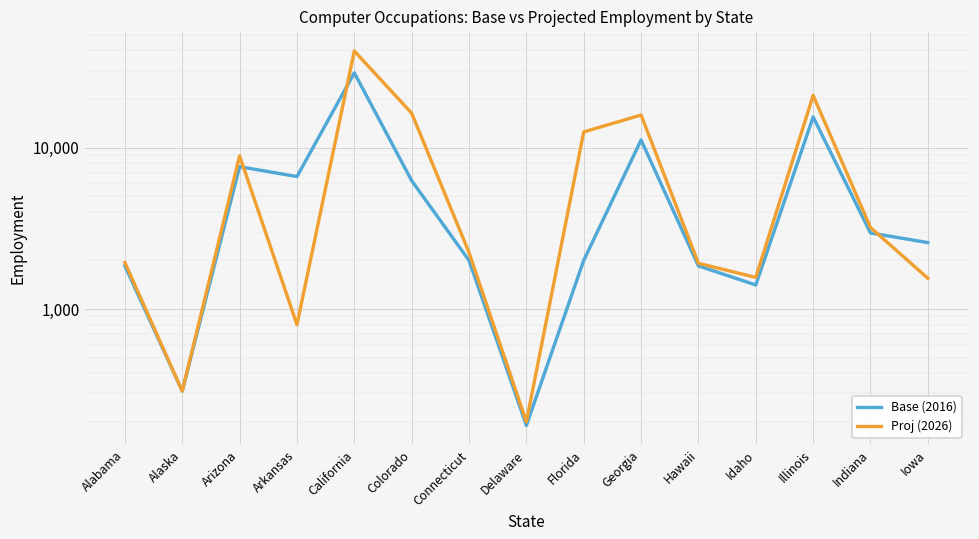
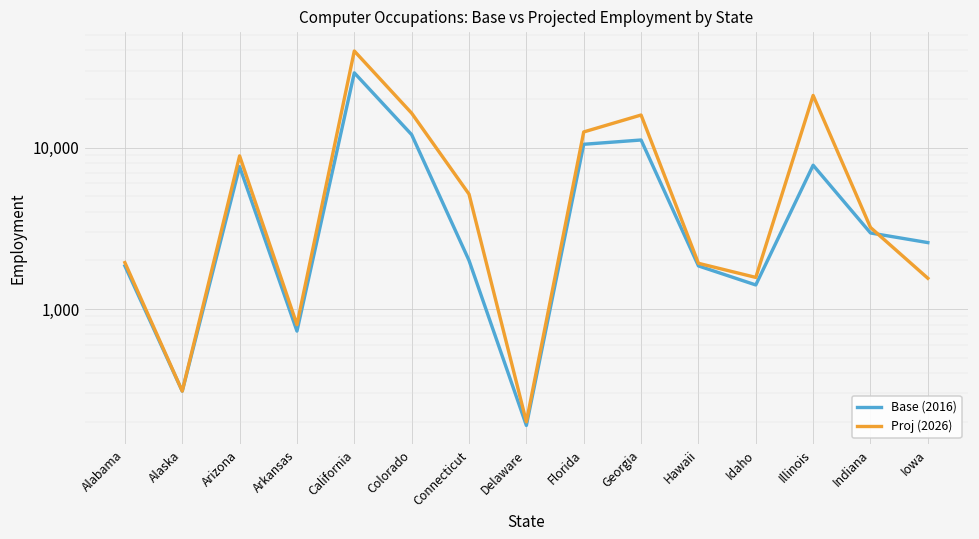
  {
    "Base (2016)": {
      "Alabama": "1,900",
      "Arizona": "8,000",
-     "Arkansas": "7,000",
+     "Arkansas": "700",
      "California": "29,000",
-     "Colorado": "6,200",
+     "Colorado": "12,000",
      "Connecticut": "2,000",
      "Delaware": "190",
-     "Florida": "2,000",
+     "Florida": "10,000",
      "Georgia": "11,000",
      "Idaho": "1,400",
-     "Illinois": "15,000",
+     "Illinois": "8,000",
      "Indiana": "3,000",
      "Iowa": "2,600"
    },
    "Proj (2026)": {
      "Alabama": "1,900",
      "Arizona": "9,000",
      "Arkansas": "800",
      "California": "40,000",
      "Colorado": "16,000",
-     "Connecticut": "2,200",
+     "Connecticut": "5,200",
      "Delaware": "200",
      "Florida": "13,000",
      "Georgia": "16,000",
      "Idaho": "1,600",
      "Illinois": "21,000",
      "Indiana": "3,200",
      "Iowa": "1,600"
    }
  }
